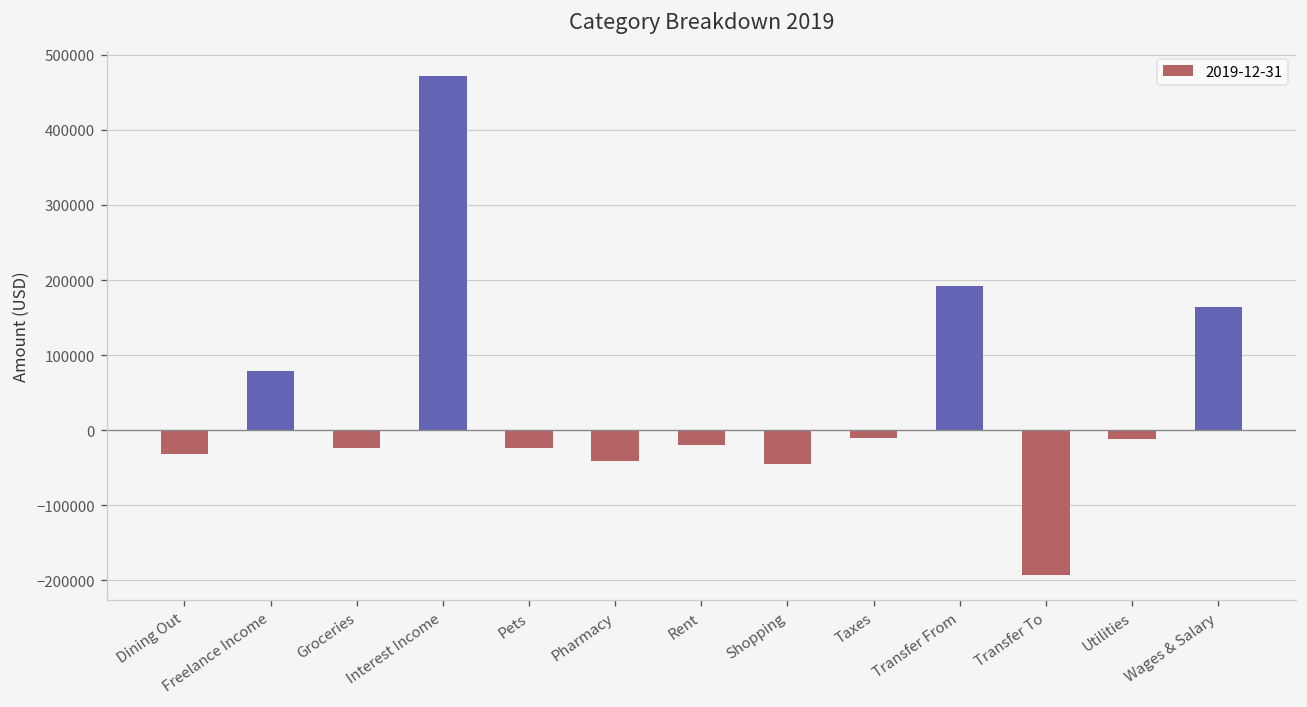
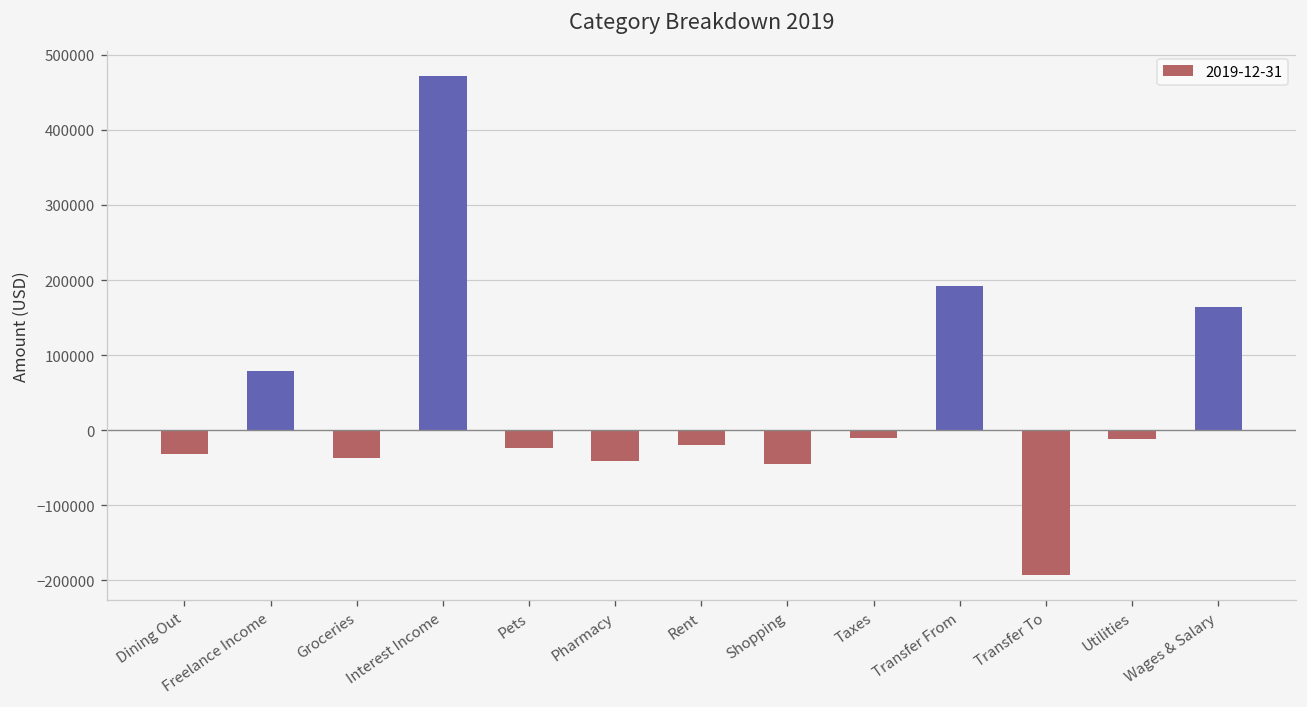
  {
    "Dining Out": -30000,
    "Freelance Income": 80000,
-   "Groceries": -20000,
+   "Groceries": -40000,
    "Interest Income": 470000,
    "Pets": -20000,
    "Pharmacy": -40000,
    "Rent": -20000,
    "Shopping": -40000,
    "Taxes": -10000,
    "Transfer From": 190000,
    "Transfer To": -190000,
    "Utilities": -10000,
    "Wages & Salary": 160000
  }
